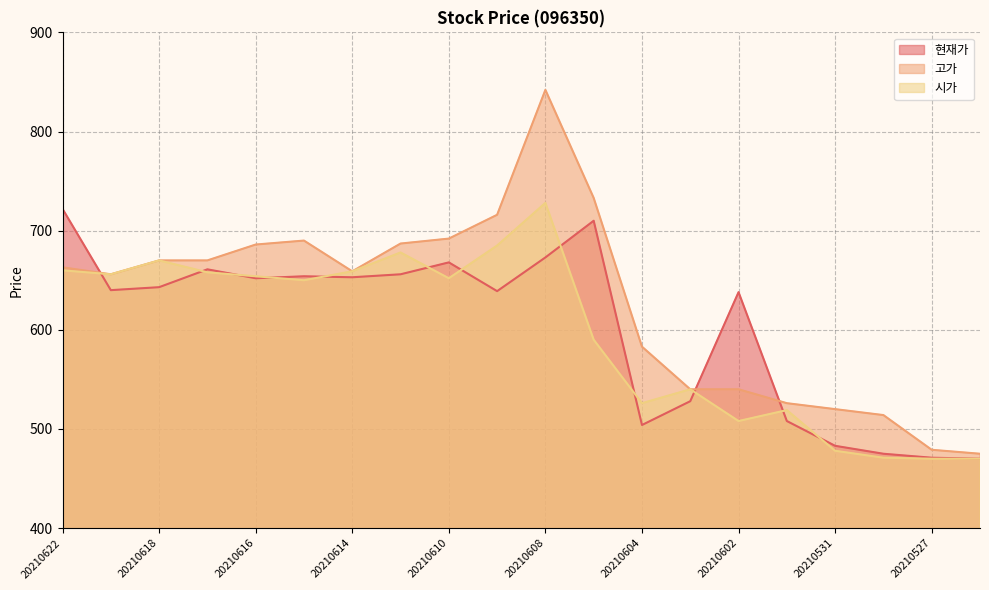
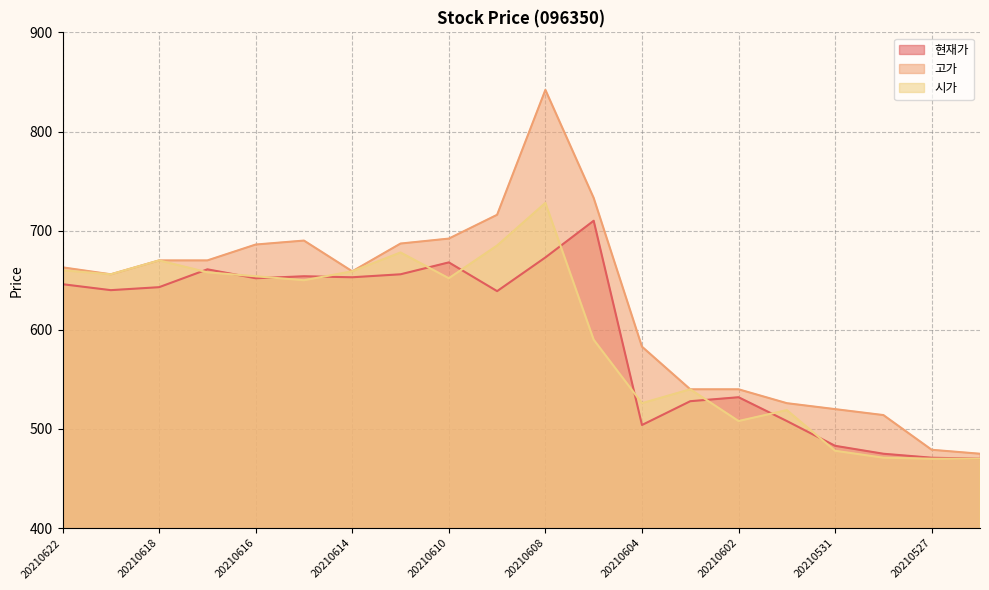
  {
    "현재가": {
-     "20210622": 720,
+     "20210622": 650,
      "20210618": 640,
      "20210614": 650,
      "20210610": 670,
      "20210608": 670,
      "20210604": 500,
-     "20210602": 640,
+     "20210602": 530,
      "20210531": 480
    }
  }
